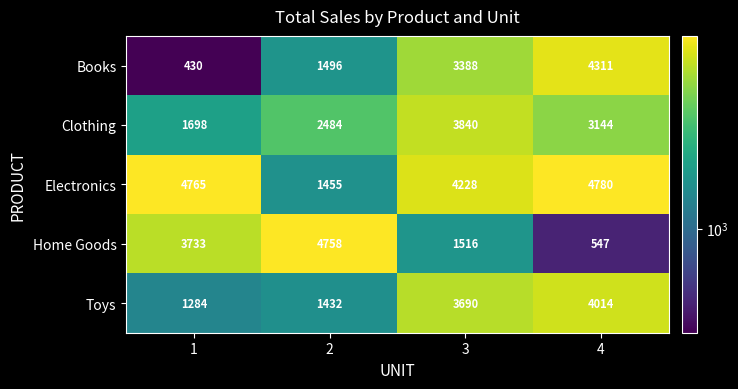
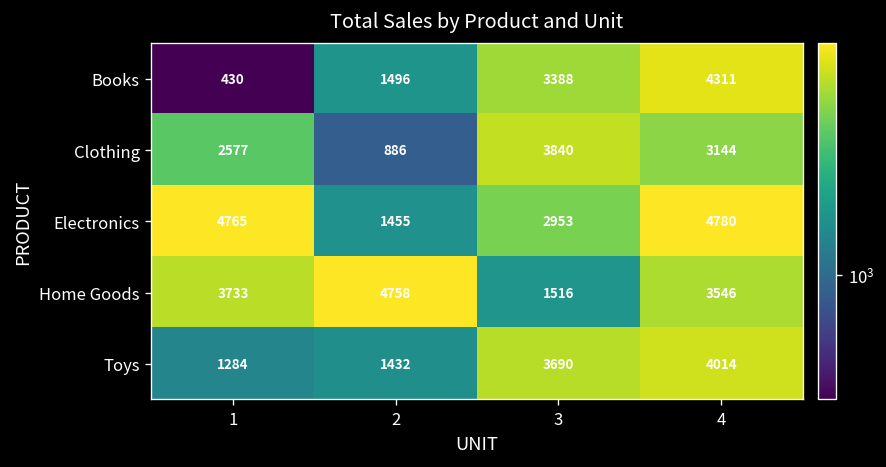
  {
    "Books": {
      "1": 430,
      "2": 1496,
      "3": 3388,
      "4": 4311
    },
    "Clothing": {
-     "1": 1698,
-     "2": 2484,
+     "1": 2577,
+     "2": 886,
      "3": 3840,
      "4": 3144
    },
    "Electronics": {
      "1": 4765,
      "2": 1455,
-     "3": 4228,
+     "3": 2953,
      "4": 4780
    },
    "Home Goods": {
      "1": 3733,
      "2": 4758,
      "3": 1516,
-     "4": 547
+     "4": 3546
    },
    "Toys": {
      "1": 1284,
      "2": 1432,
      "3": 3690,
      "4": 4014
    }
  }
